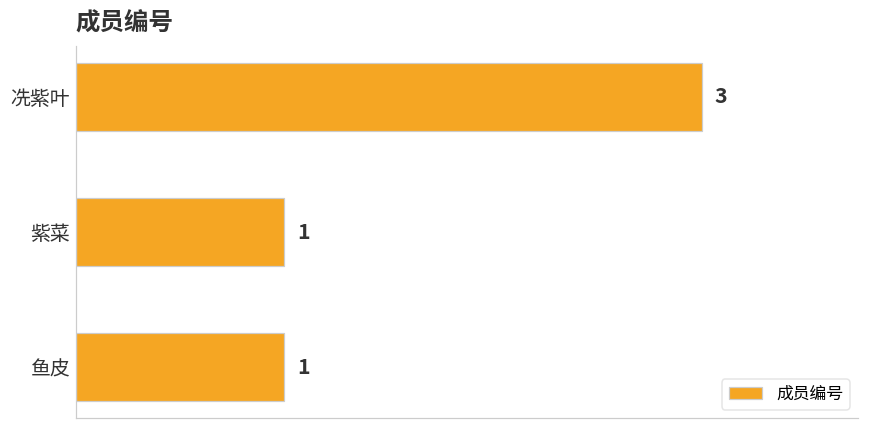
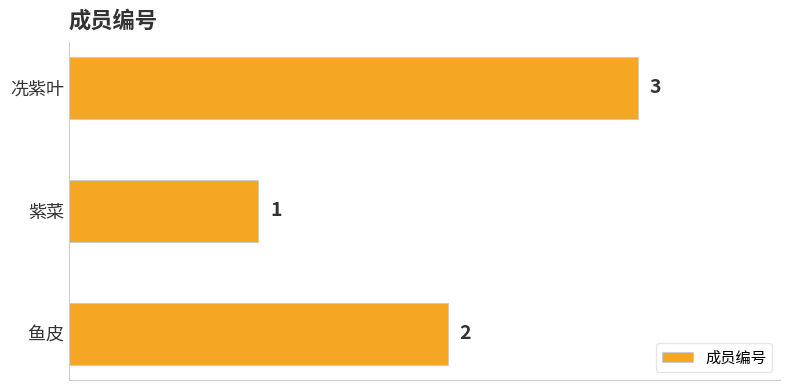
  {
    "冼紫叶": 3,
    "紫菜": 1,
-   "鱼皮": 1
+   "鱼皮": 2
  }
